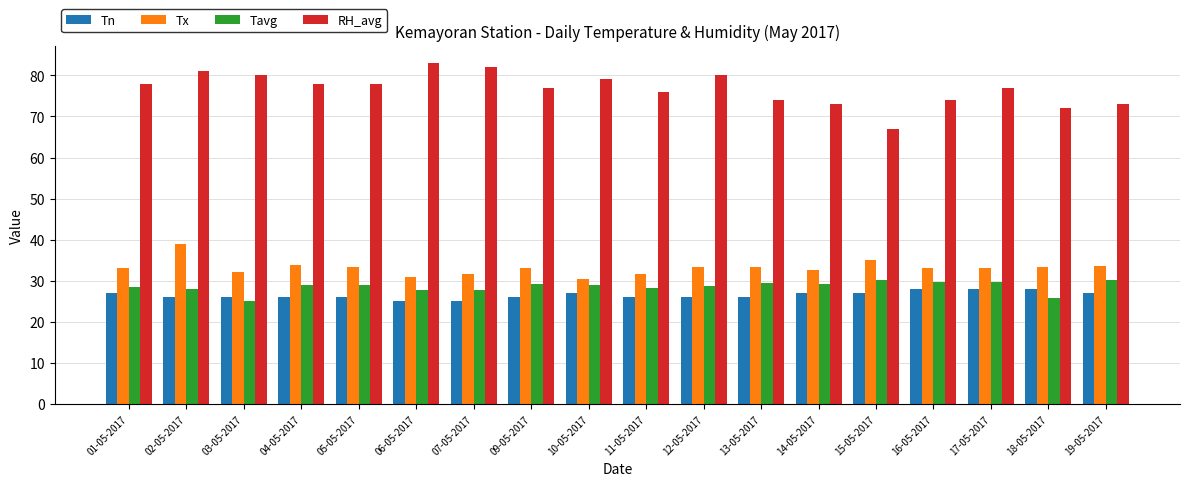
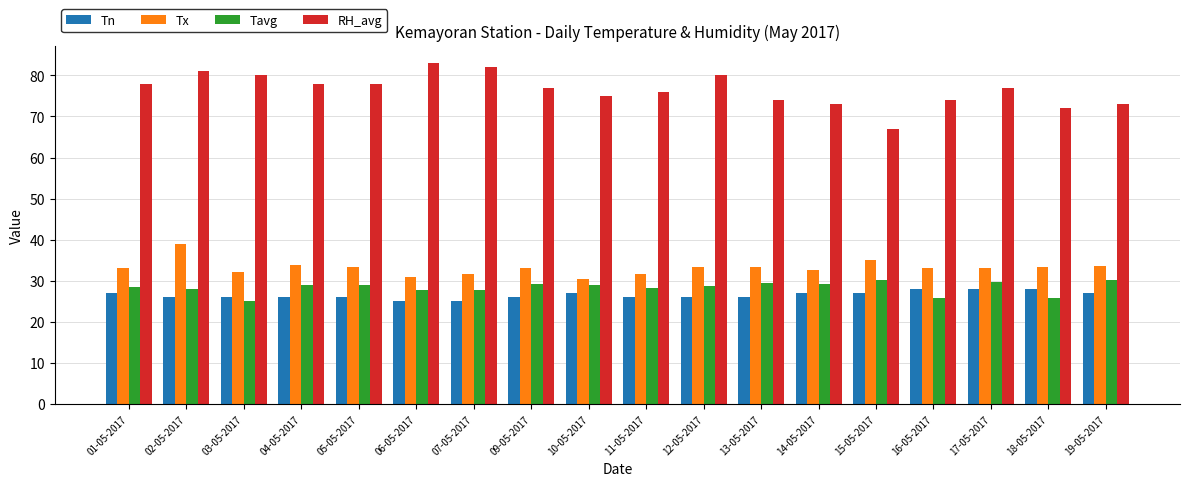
  {
    "Tn": {
      "01-05-2017": 27,
      "02-05-2017": 26,
      "03-05-2017": 26,
      "04-05-2017": 26,
      "05-05-2017": 26,
      "06-05-2017": 25,
      "07-05-2017": 25,
      "09-05-2017": 26,
      "10-05-2017": 27,
      "11-05-2017": 26,
      "12-05-2017": 26,
      "13-05-2017": 26,
      "14-05-2017": 27,
      "15-05-2017": 27,
      "16-05-2017": 28,
      "17-05-2017": 28,
      "18-05-2017": 28,
      "19-05-2017": 27
    },
    "Tx": {
      "01-05-2017": 33,
      "02-05-2017": 39,
      "03-05-2017": 32,
      "04-05-2017": 34,
      "05-05-2017": 33,
      "06-05-2017": 31,
      "07-05-2017": 32,
      "09-05-2017": 33,
      "10-05-2017": 31,
      "11-05-2017": 32,
      "12-05-2017": 33,
      "13-05-2017": 33,
      "14-05-2017": 33,
      "15-05-2017": 35,
      "16-05-2017": 33,
      "17-05-2017": 33,
      "18-05-2017": 33,
      "19-05-2017": 34
    },
    "Tavg": {
      "01-05-2017": 29,
      "02-05-2017": 28,
      "03-05-2017": 25,
      "04-05-2017": 29,
      "05-05-2017": 29,
      "06-05-2017": 28,
      "07-05-2017": 28,
      "09-05-2017": 29,
      "10-05-2017": 29,
      "11-05-2017": 28,
      "12-05-2017": 29,
      "13-05-2017": 29,
      "14-05-2017": 29,
      "15-05-2017": 30,
-     "16-05-2017": 30,
+     "16-05-2017": 26,
      "17-05-2017": 30,
      "18-05-2017": 26,
      "19-05-2017": 30
    },
    "RH_avg": {
      "01-05-2017": 78,
      "02-05-2017": 81,
      "03-05-2017": 80,
      "04-05-2017": 78,
      "05-05-2017": 78,
      "06-05-2017": 83,
      "07-05-2017": 82,
      "09-05-2017": 77,
-     "10-05-2017": 79,
+     "10-05-2017": 75,
      "11-05-2017": 76,
      "12-05-2017": 80,
      "13-05-2017": 74,
      "14-05-2017": 73,
      "15-05-2017": 67,
      "16-05-2017": 74,
      "17-05-2017": 77,
      "18-05-2017": 72,
      "19-05-2017": 73
    }
  }
